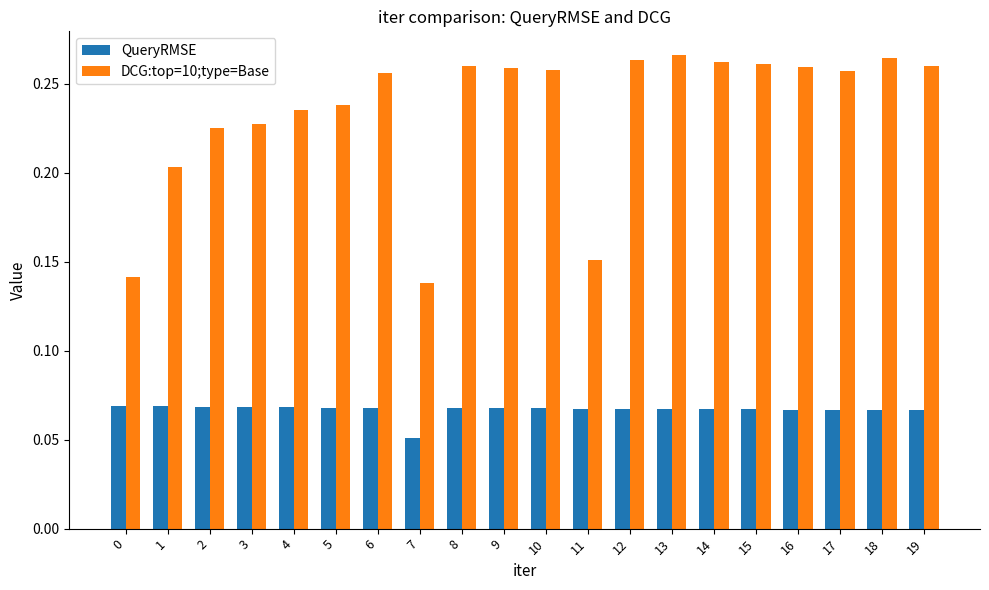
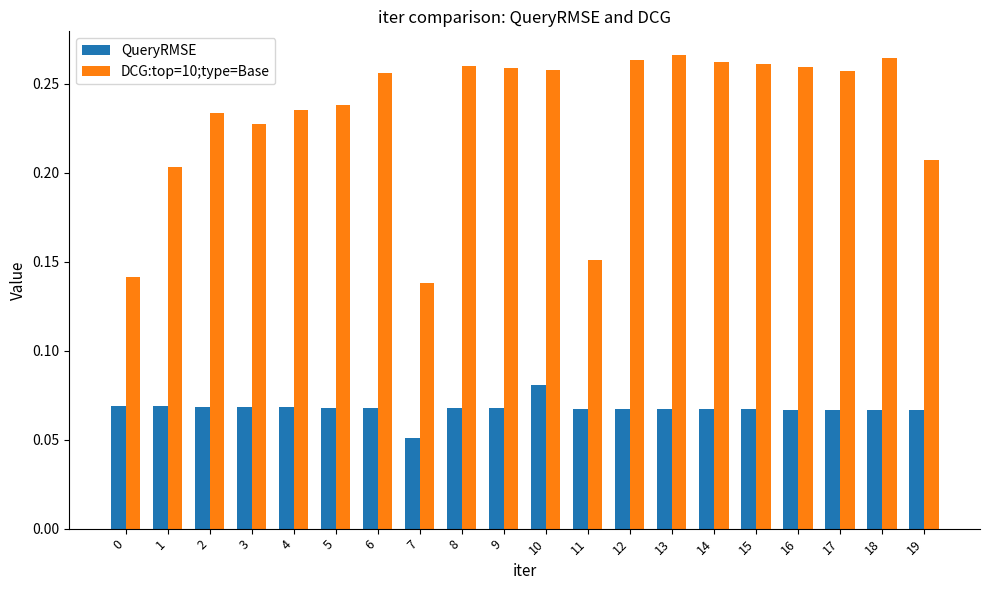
  {
    "QueryRMSE": {
      "0": 0.069,
      "1": 0.069,
      "2": 0.069,
      "3": 0.068,
      "4": 0.068,
      "5": 0.068,
      "6": 0.068,
      "7": 0.051,
      "8": 0.068,
      "9": 0.068,
-     "10": 0.068,
+     "10": 0.081,
      "11": 0.067,
      "12": 0.067,
      "13": 0.067,
      "14": 0.067,
      "15": 0.067,
      "16": 0.067,
      "17": 0.067,
      "18": 0.067,
      "19": 0.067
    },
    "DCG:top=10;type=Base": {
      "0": 0.141,
      "1": 0.203,
-     "2": 0.225,
+     "2": 0.234,
      "3": 0.228,
      "4": 0.235,
      "5": 0.238,
      "6": 0.256,
      "7": 0.138,
      "8": 0.260,
      "9": 0.259,
      "10": 0.258,
      "11": 0.151,
      "12": 0.263,
      "13": 0.266,
      "14": 0.262,
      "15": 0.261,
      "16": 0.259,
      "17": 0.257,
      "18": 0.265,
-     "19": 0.260
+     "19": 0.207
    }
  }
